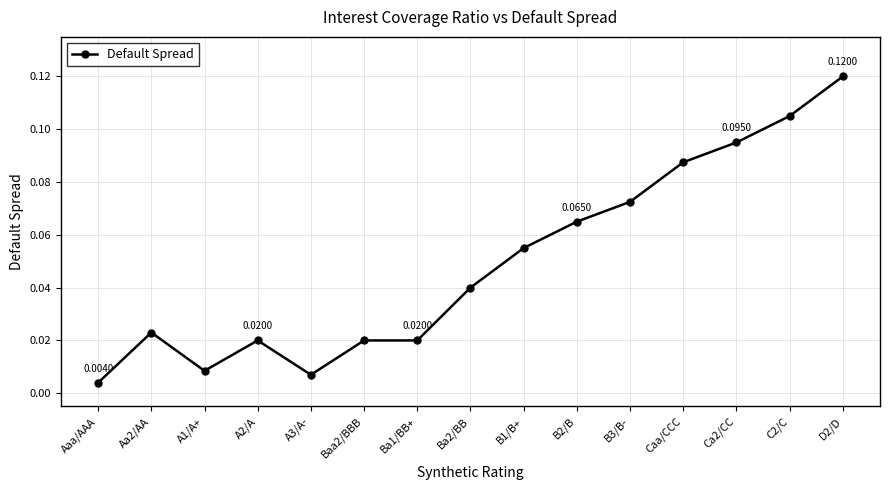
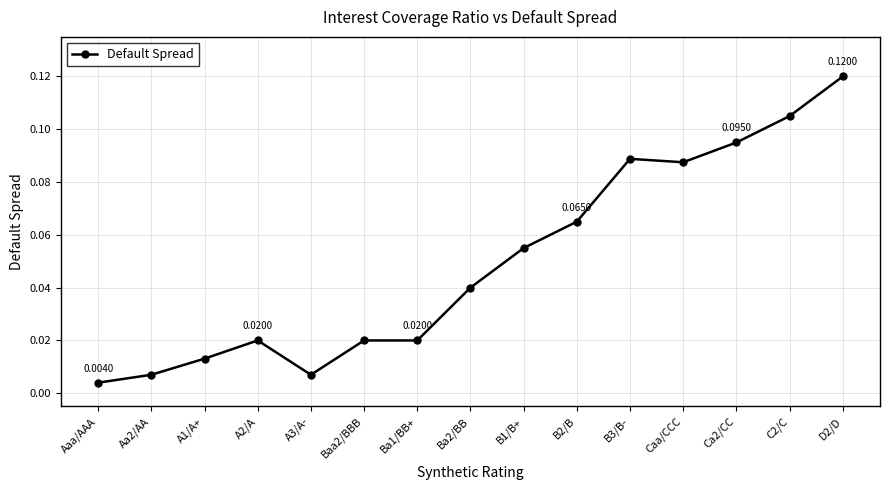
  {
-   "Aa2/AA": 0.023,
-   "A1/A+": 0.009,
+   "Aa2/AA": 0.007,
+   "A1/A+": 0.013,
    "A3/A-": 0.007,
    "Baa2/BBB": 0.020,
    "Ba2/BB": 0.040,
    "B1/B+": 0.055,
-   "B3/B-": 0.073,
+   "B3/B-": 0.089,
    "Caa/CCC": 0.088,
    "C2/C": 0.105
  }
